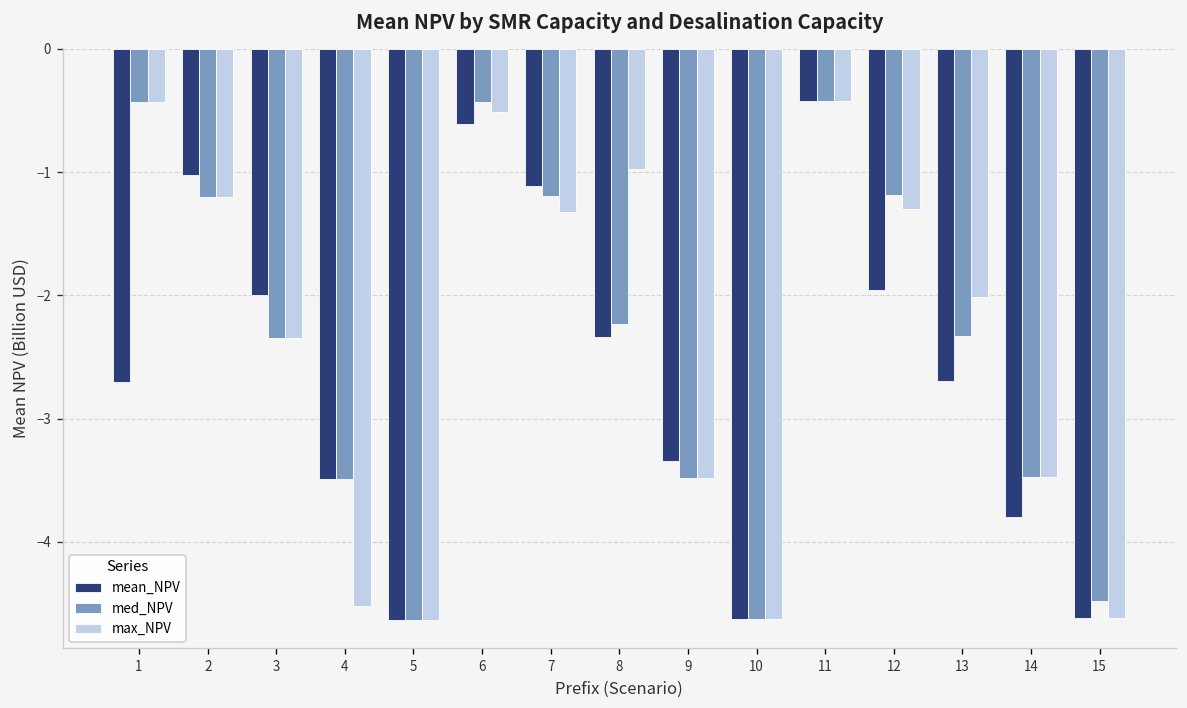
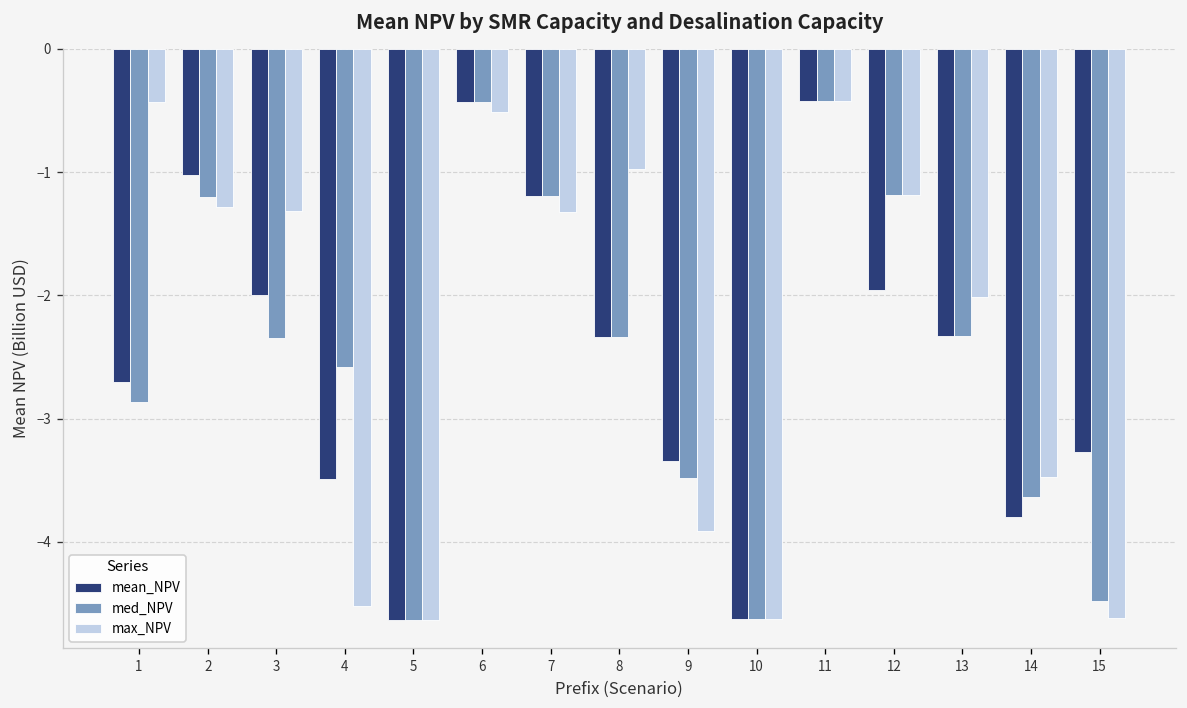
  {
    "mean_NPV": {
      "1": -2.70,
      "2": -1.02,
      "3": -2.00,
      "4": -3.49,
      "5": -4.63,
-     "6": -0.61,
-     "7": -1.11,
+     "6": -0.43,
+     "7": -1.19,
      "8": -2.34,
      "9": -3.34,
      "10": -4.63,
      "11": -0.42,
      "12": -1.96,
-     "13": -2.69,
+     "13": -2.33,
      "14": -3.80,
-     "15": -4.62
+     "15": -3.27
    },
    "med_NPV": {
-     "1": -0.44,
+     "1": -2.87,
      "2": -1.20,
      "3": -2.34,
-     "4": -3.49,
+     "4": -2.58,
      "5": -4.63,
      "6": -0.43,
      "7": -1.19,
-     "8": -2.23,
+     "8": -2.34,
      "9": -3.48,
      "10": -4.63,
      "11": -0.42,
      "12": -1.19,
      "13": -2.33,
-     "14": -3.48,
+     "14": -3.63,
      "15": -4.48
    },
    "max_NPV": {
      "1": -0.44,
-     "2": -1.20,
-     "3": -2.34,
+     "2": -1.28,
+     "3": -1.32,
      "4": -4.52,
      "5": -4.63,
      "6": -0.51,
      "7": -1.33,
      "8": -0.98,
-     "9": -3.48,
+     "9": -3.91,
      "10": -4.63,
      "11": -0.42,
-     "12": -1.30,
+     "12": -1.19,
      "13": -2.01,
      "14": -3.48,
      "15": -4.62
    }
  }
